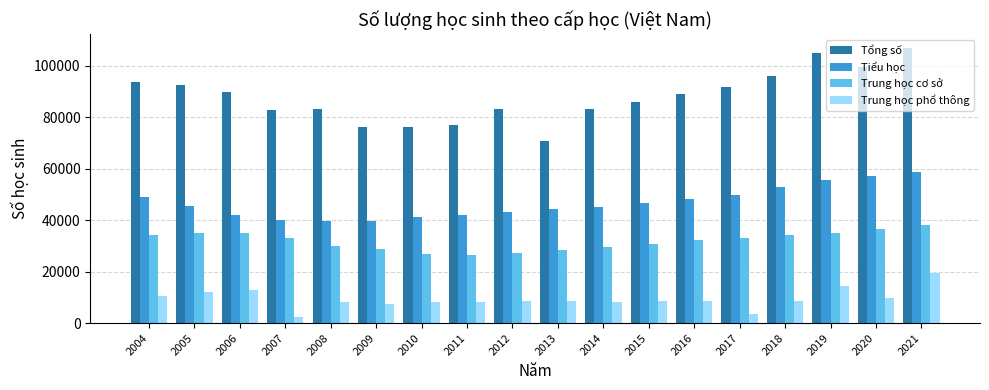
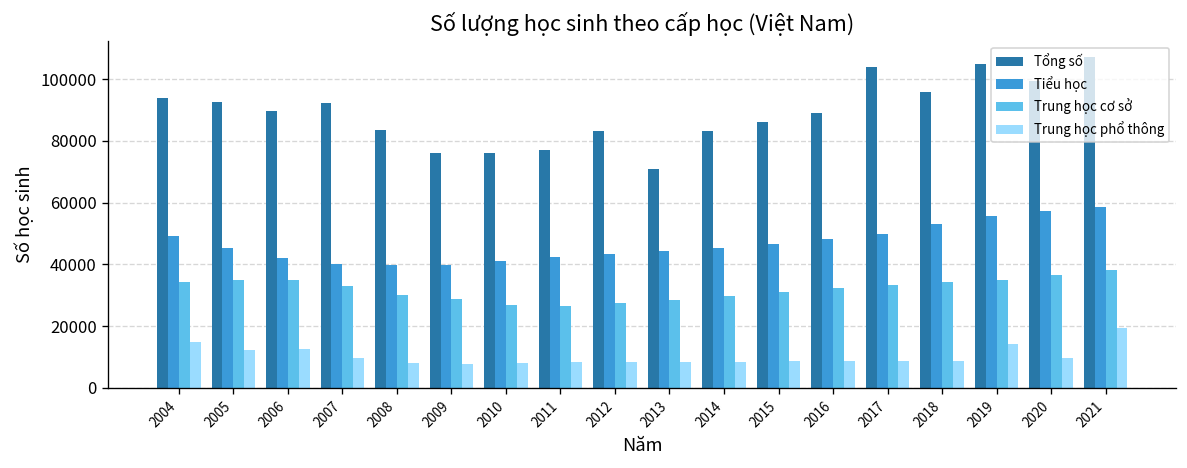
  {
    "Tổng số": {
      "2004": 94000,
      "2005": 92000,
      "2006": 90000,
-     "2007": 83000,
+     "2007": 92000,
      "2008": 83000,
      "2009": 76000,
      "2010": 76000,
      "2011": 77000,
      "2012": 83000,
      "2013": 71000,
      "2014": 83000,
      "2015": 86000,
      "2016": 89000,
-     "2017": 92000,
+     "2017": 104000,
      "2018": 96000,
      "2019": 105000
    },
    "Trung học phổ thông": {
-     "2004": 10000,
+     "2004": 15000,
      "2005": 12000,
      "2006": 13000,
-     "2007": 2000,
+     "2007": 10000,
      "2008": 8000,
      "2009": 8000,
      "2010": 8000,
      "2011": 8000,
      "2012": 8000,
      "2013": 8000,
      "2014": 8000,
      "2015": 9000,
      "2016": 9000,
-     "2017": 4000,
+     "2017": 9000,
      "2018": 9000,
      "2019": 14000,
      "2020": 10000,
      "2021": 19000
    }
  }
